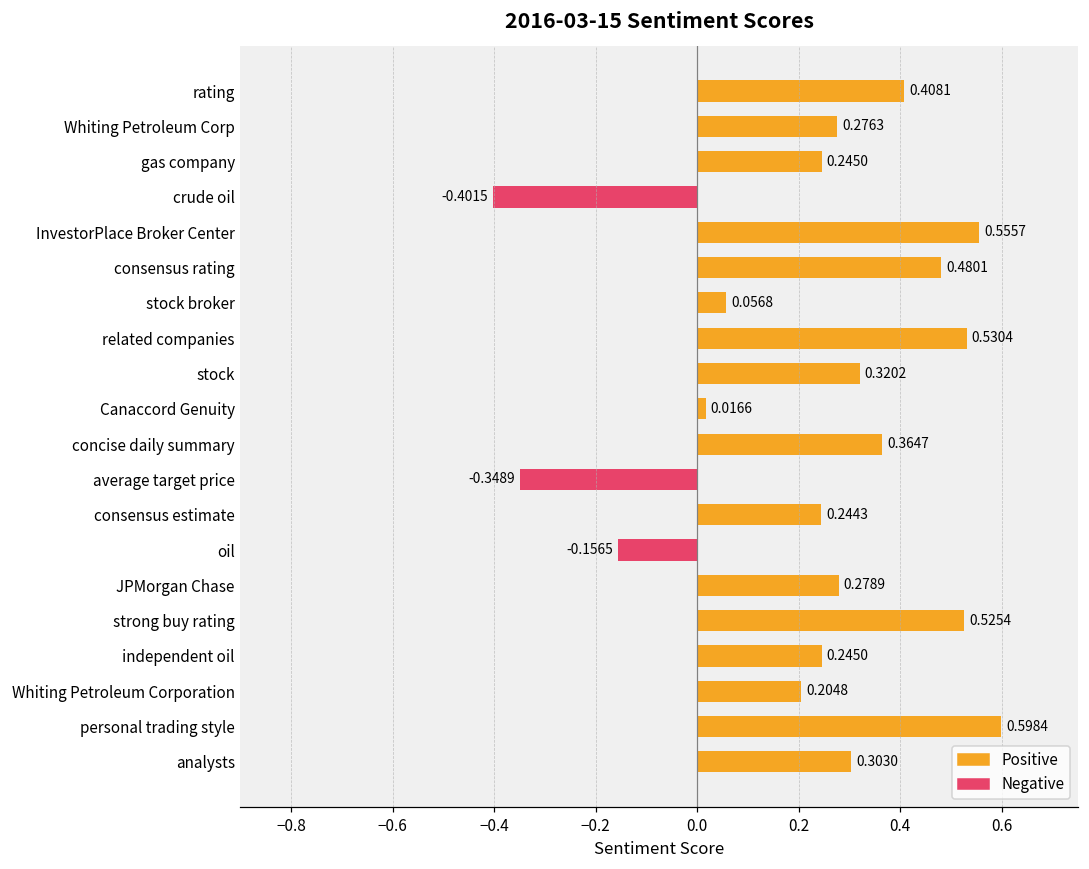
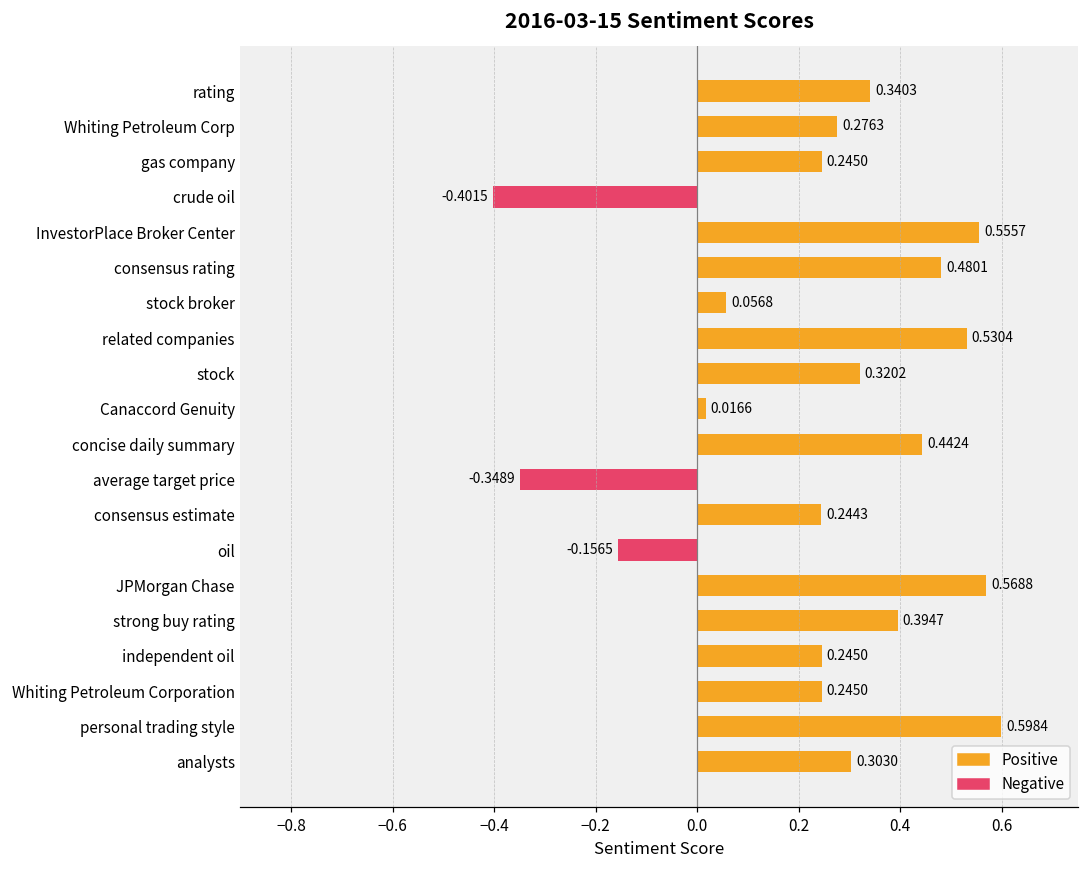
  {
-   "rating": 0.4081,
+   "rating": 0.3403,
    "Whiting Petroleum Corp": 0.2763,
    "gas company": 0.2450,
    "crude oil": -0.4015,
    "InvestorPlace Broker Center": 0.5557,
    "consensus rating": 0.4801,
    "stock broker": 0.0568,
    "related companies": 0.5304,
    "stock": 0.3202,
    "Canaccord Genuity": 0.0166,
-   "concise daily summary": 0.3647,
+   "concise daily summary": 0.4424,
    "average target price": -0.3489,
    "consensus estimate": 0.2443,
    "oil": -0.1565,
-   "JPMorgan Chase": 0.2789,
-   "strong buy rating": 0.5254,
+   "JPMorgan Chase": 0.5688,
+   "strong buy rating": 0.3947,
    "independent oil": 0.2450,
-   "Whiting Petroleum Corporation": 0.2048,
+   "Whiting Petroleum Corporation": 0.2450,
    "personal trading style": 0.5984,
    "analysts": 0.3030
  }
